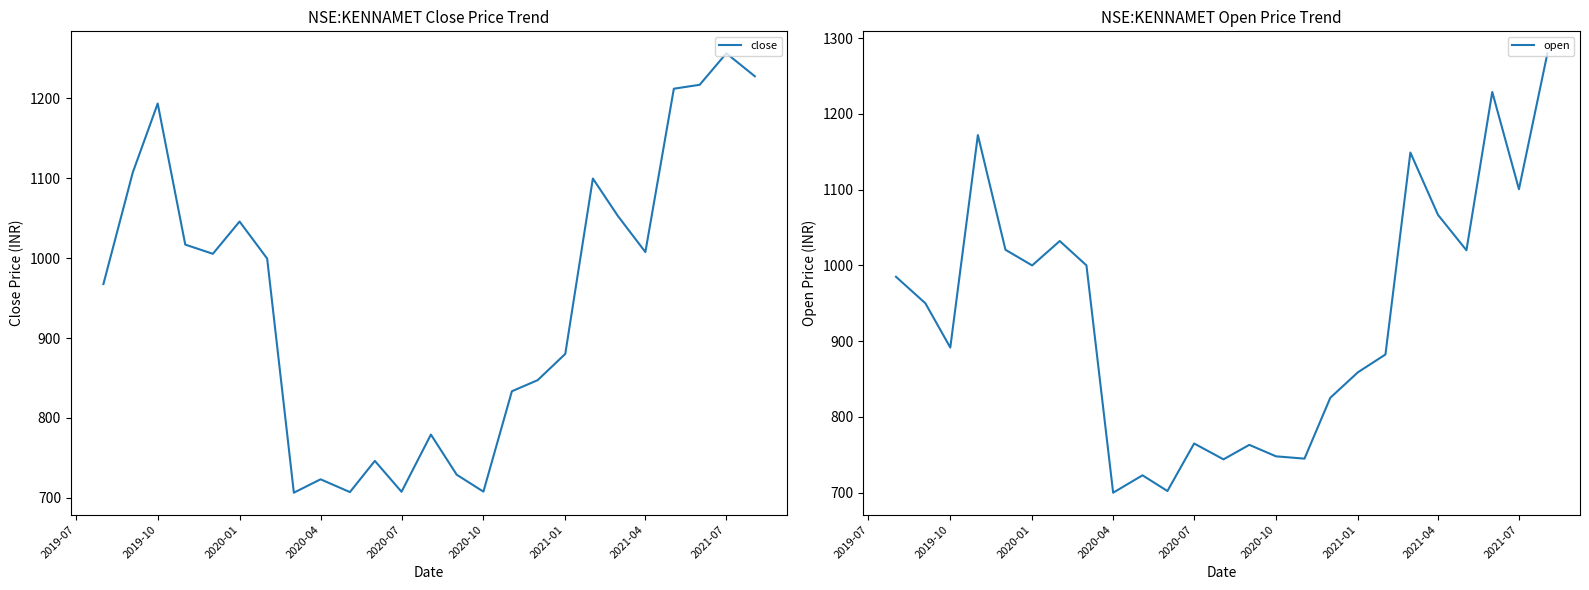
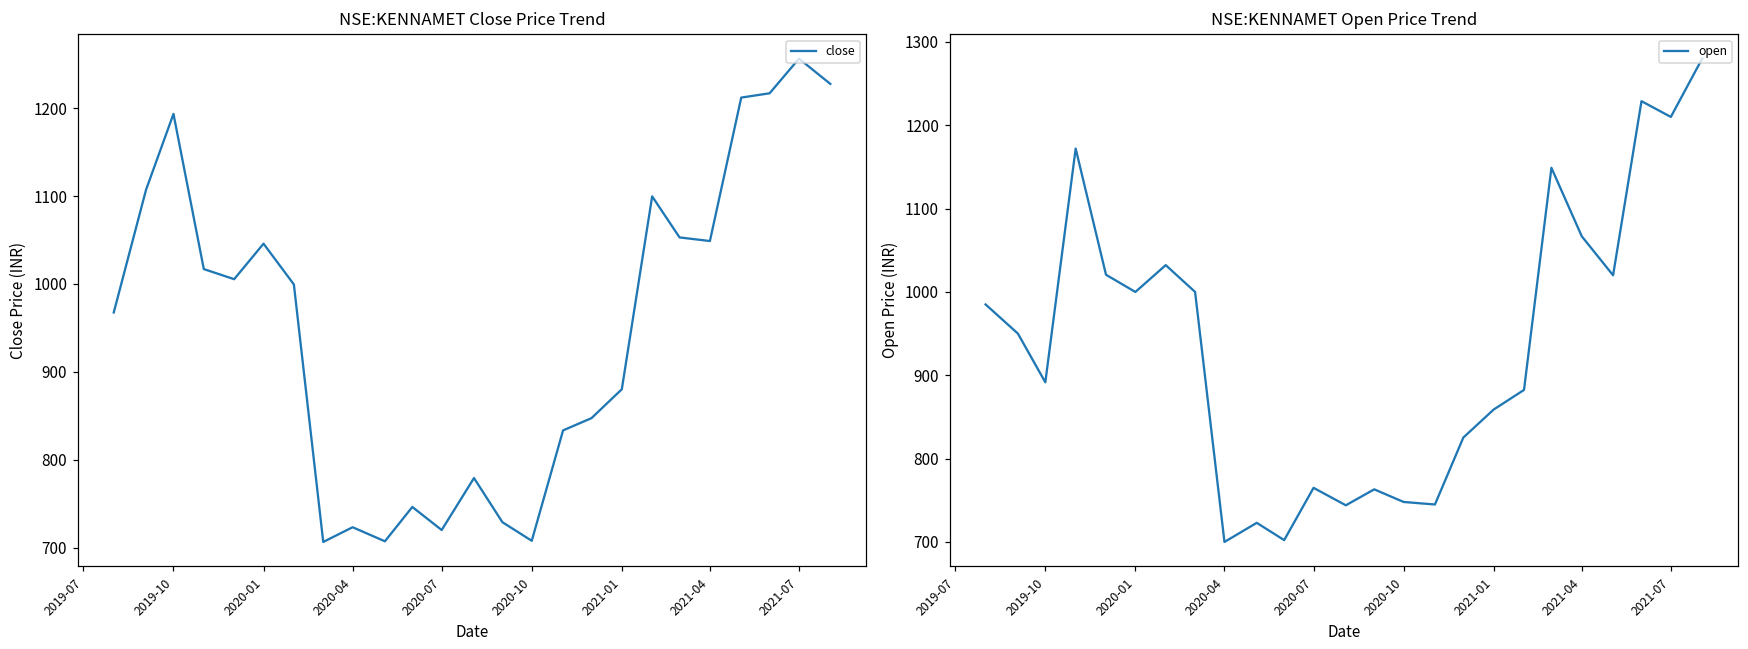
  {
    "NSE:KENNAMET Close Price Trend": {
      "2019-10": 1190,
      "2020-01": 1050,
      "2020-04": 720,
-     "2020-07": 710,
+     "2020-07": 720,
      "2020-10": 710,
      "2021-01": 880,
-     "2021-04": 1010
+     "2021-04": 1050
    },
    "NSE:KENNAMET Open Price Trend": {
      "2019-10": 890,
      "2020-01": 1000,
      "2020-04": 700,
      "2020-07": 760,
      "2020-10": 750,
      "2021-01": 860,
      "2021-04": 1070,
-     "2021-07": 1100
+     "2021-07": 1210
    }
  }
